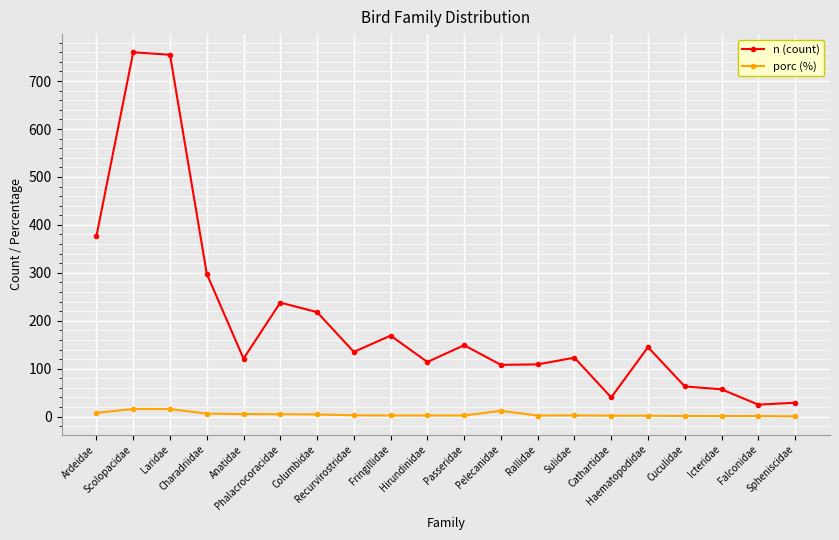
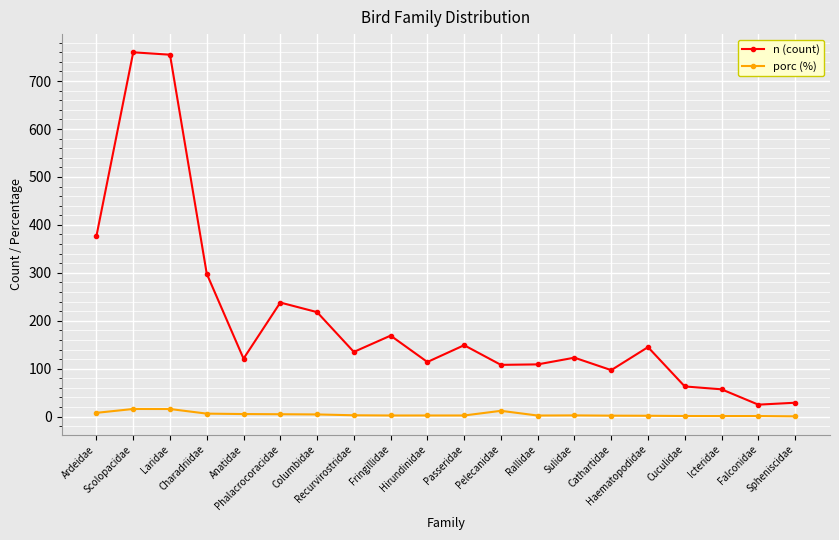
  {
    "n (count)": {
      "Ardeidae": 380,
      "Scolopacidae": 760,
      "Laridae": 760,
      "Charadriidae": 300,
      "Anatidae": 120,
      "Phalacrocoracidae": 240,
      "Columbidae": 220,
      "Recurvirostridae": 140,
      "Fringillidae": 170,
      "Hirundinidae": 110,
      "Passeridae": 150,
      "Pelecanidae": 110,
      "Rallidae": 110,
      "Sulidae": 120,
-     "Cathartidae": 40,
+     "Cathartidae": 100,
      "Haematopodidae": 150,
      "Cuculidae": 60,
      "Icteridae": 60,
      "Falconidae": 30,
      "Spheniscidae": 30
    },
    "porc (%)": {
      "Ardeidae": 10,
      "Scolopacidae": 20,
      "Laridae": 20,
      "Charadriidae": 10,
      "Anatidae": 10,
      "Phalacrocoracidae": 10,
      "Columbidae": 0,
      "Recurvirostridae": 0,
      "Fringillidae": 0,
      "Hirundinidae": 0,
      "Passeridae": 0,
      "Pelecanidae": 10,
      "Rallidae": 0,
      "Sulidae": 0,
      "Cathartidae": 0,
      "Haematopodidae": 0,
      "Cuculidae": 0,
      "Icteridae": 0,
      "Falconidae": 0,
      "Spheniscidae": 0
    }
  }
